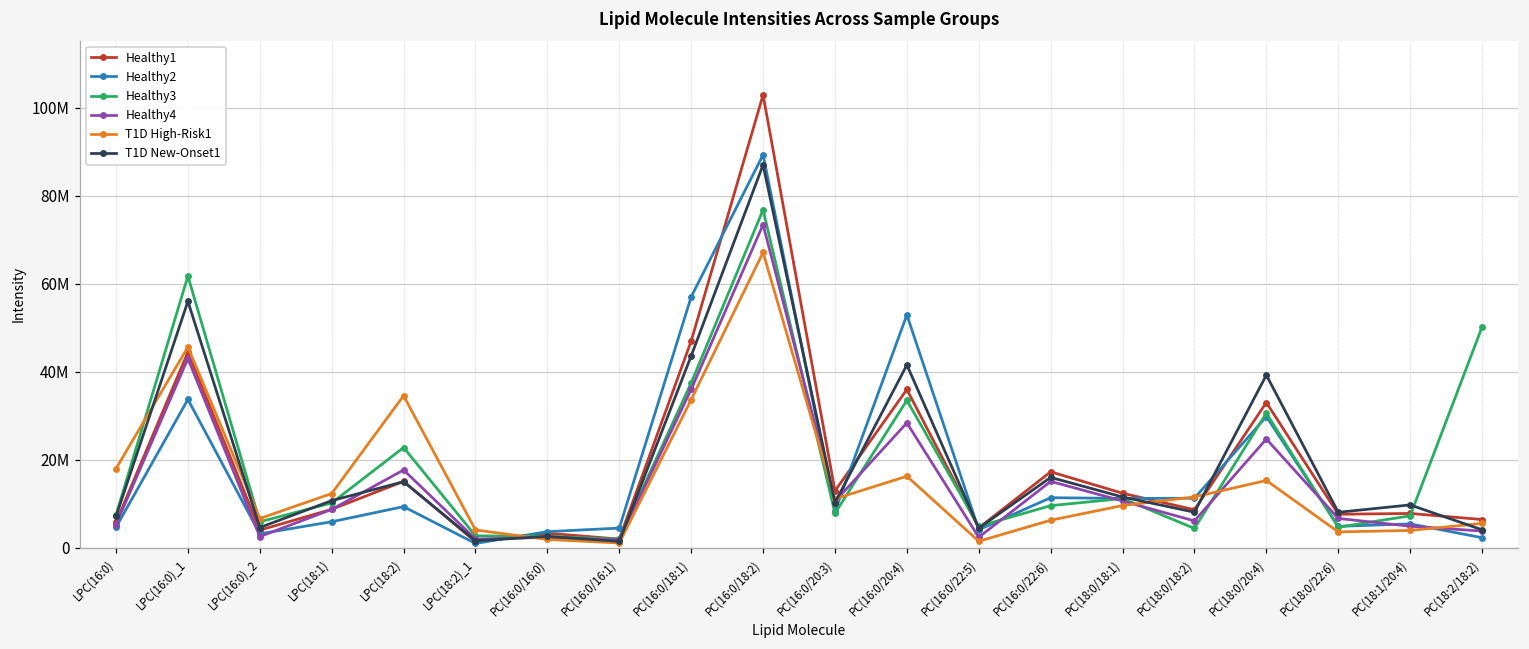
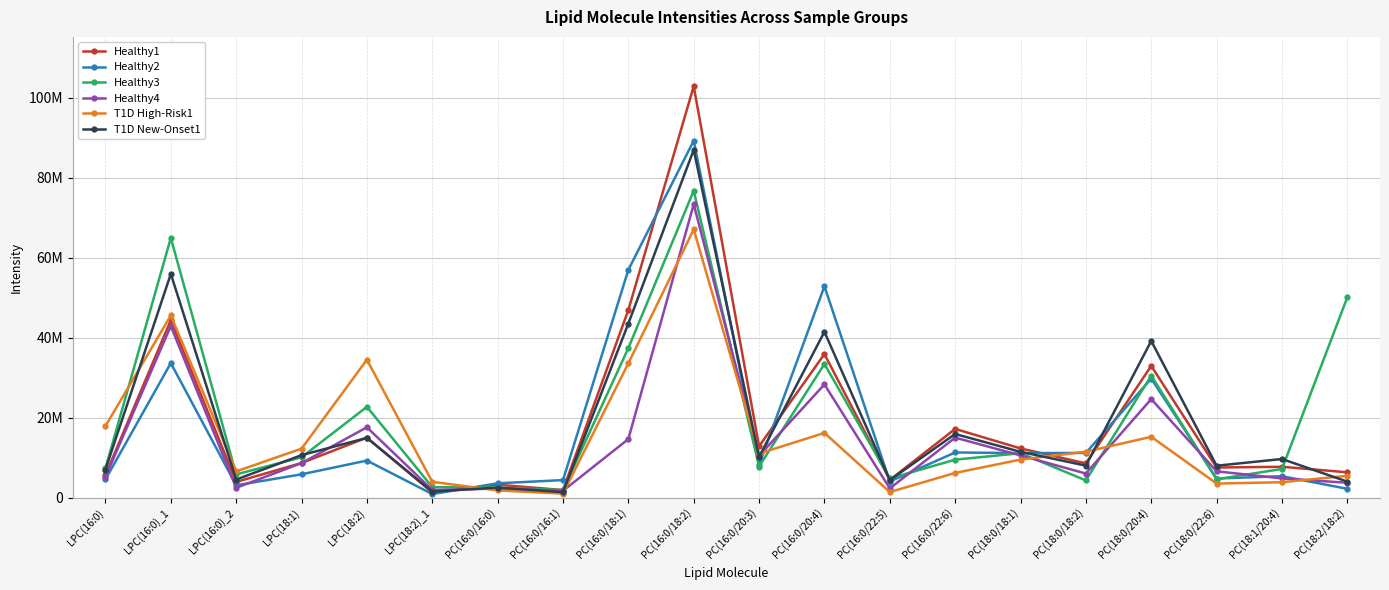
  {
    "Healthy1": {
      "LPC(16:0)_1": 44000000,
      "PC(16:0/18:1)": 47000000,
      "PC(16:0/18:2)": 103000000,
      "PC(16:0/20:3)": 13000000,
      "PC(16:0/20:4)": 36000000,
      "PC(16:0/22:6)": 17000000,
      "PC(18:0/18:1)": 12000000,
      "PC(18:0/20:4)": 33000000,
      "PC(18:2/18:2)": 6000000
    },
    "Healthy2": {
      "LPC(16:0)_1": 34000000,
      "LPC(18:1)": 6000000,
      "LPC(18:2)": 9000000,
      "PC(16:0/16:1)": 4000000,
      "PC(16:0/18:1)": 57000000,
      "PC(16:0/18:2)": 89000000,
      "PC(16:0/20:4)": 53000000,
      "PC(16:0/22:6)": 11000000,
      "PC(18:0/20:4)": 30000000,
      "PC(18:2/18:2)": 2000000
    },
    "Healthy3": {
-     "LPC(16:0)_1": 62000000,
+     "LPC(16:0)_1": 65000000,
      "LPC(16:0)_2": 6000000,
      "LPC(18:2)": 23000000,
      "LPC(18:2)_1": 3000000,
      "PC(16:0/18:1)": 37000000,
      "PC(16:0/18:2)": 77000000,
      "PC(16:0/20:4)": 33000000,
      "PC(16:0/22:6)": 10000000,
      "PC(18:0/18:2)": 4000000,
      "PC(18:0/20:4)": 31000000,
      "PC(18:2/18:2)": 50000000
    },
    "Healthy4": {
      "LPC(16:0)_1": 43000000,
      "LPC(18:2)": 18000000,
-     "PC(16:0/18:1)": 36000000,
+     "PC(16:0/18:1)": 15000000,
      "PC(16:0/18:2)": 73000000,
      "PC(16:0/20:4)": 28000000,
      "PC(16:0/22:5)": 2000000,
      "PC(16:0/22:6)": 15000000,
      "PC(18:0/18:2)": 6000000,
      "PC(18:0/20:4)": 25000000,
      "PC(18:0/22:6)": 7000000
    },
    "T1D High-Risk1": {
      "LPC(16:0)": 18000000,
      "LPC(16:0)_1": 46000000,
      "LPC(16:0)_2": 7000000,
      "LPC(18:1)": 12000000,
      "LPC(18:2)": 35000000,
      "LPC(18:2)_1": 4000000,
      "PC(16:0/18:1)": 34000000,
      "PC(16:0/18:2)": 67000000,
      "PC(16:0/20:4)": 16000000,
      "PC(16:0/22:5)": 1000000,
      "PC(16:0/22:6)": 6000000,
      "PC(18:0/18:1)": 10000000,
      "PC(18:0/20:4)": 15000000,
      "PC(18:0/22:6)": 4000000,
      "PC(18:1/20:4)": 4000000,
      "PC(18:2/18:2)": 5000000
    },
    "T1D New-Onset1": {
      "LPC(16:0)_1": 56000000,
      "PC(16:0/18:1)": 44000000,
      "PC(16:0/18:2)": 87000000,
      "PC(16:0/20:4)": 42000000,
      "PC(16:0/22:6)": 16000000,
      "PC(18:0/20:4)": 39000000,
      "PC(18:1/20:4)": 10000000
    }
  }
